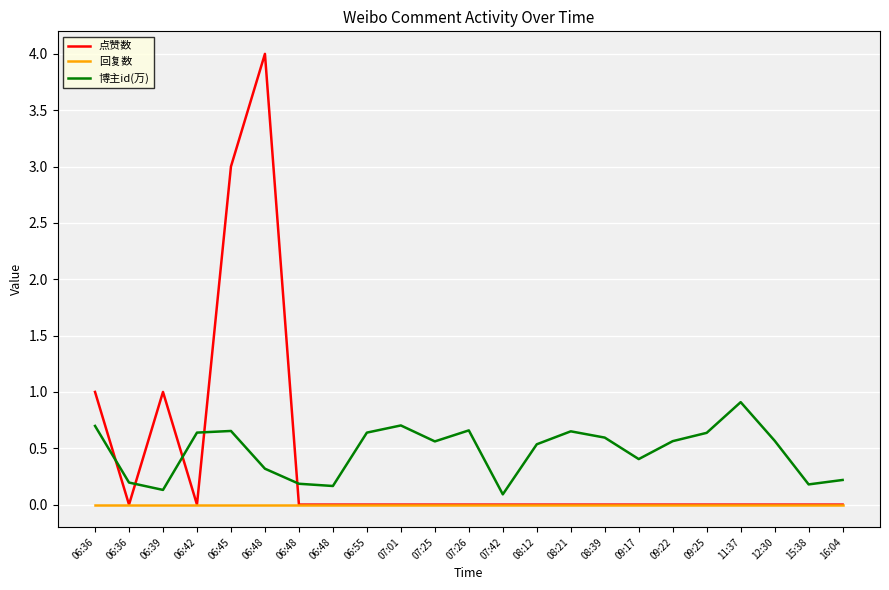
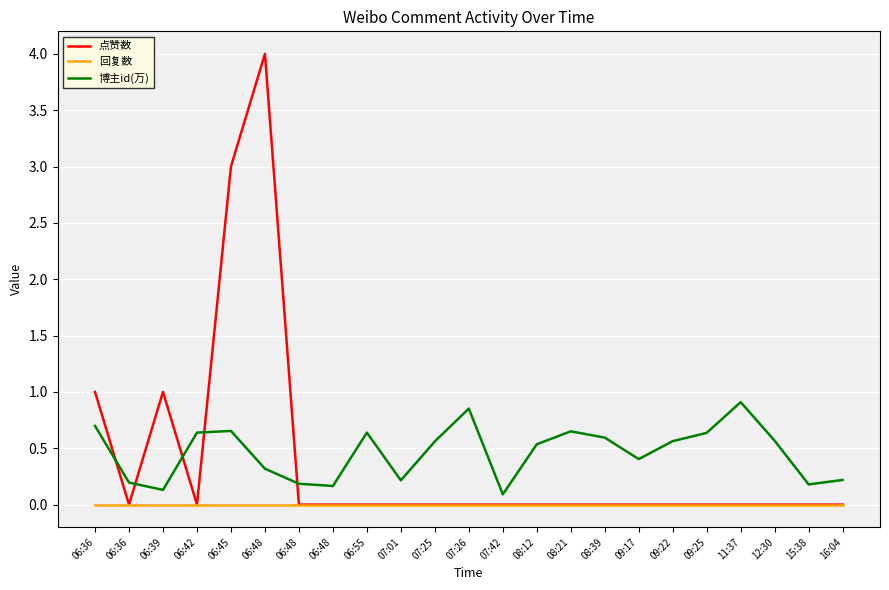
  {
    "点赞数": {
      "06:39": 1.00,
      "06:45": 3.00
    },
    "回复数": {
      "06:39": 0.00,
      "06:45": 0.00
    },
    "博主id(万)": {
      "06:39": 0.13,
      "06:42": 0.64,
      "06:45": 0.65,
      "06:55": 0.64,
-     "07:01": 0.70,
+     "07:01": 0.22,
      "07:25": 0.56,
-     "07:26": 0.66,
+     "07:26": 0.85,
      "07:42": 0.09,
      "08:12": 0.54,
      "08:21": 0.65,
      "08:39": 0.59,
      "09:17": 0.40,
      "09:22": 0.56,
      "09:25": 0.64,
      "11:37": 0.91,
      "12:30": 0.57,
      "15:38": 0.18,
      "16:04": 0.22
    }
  }
